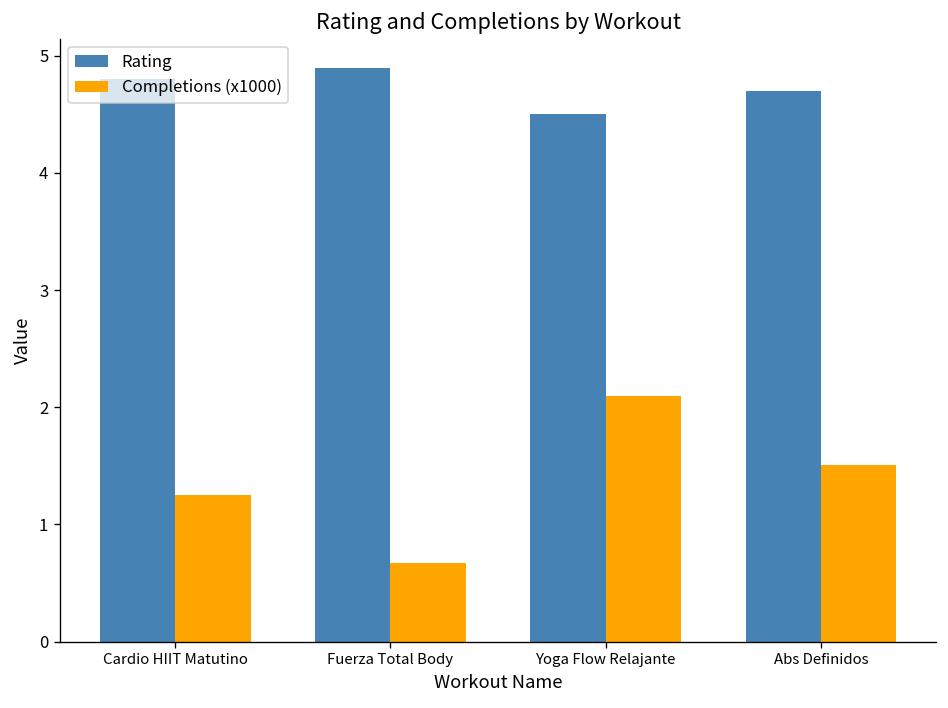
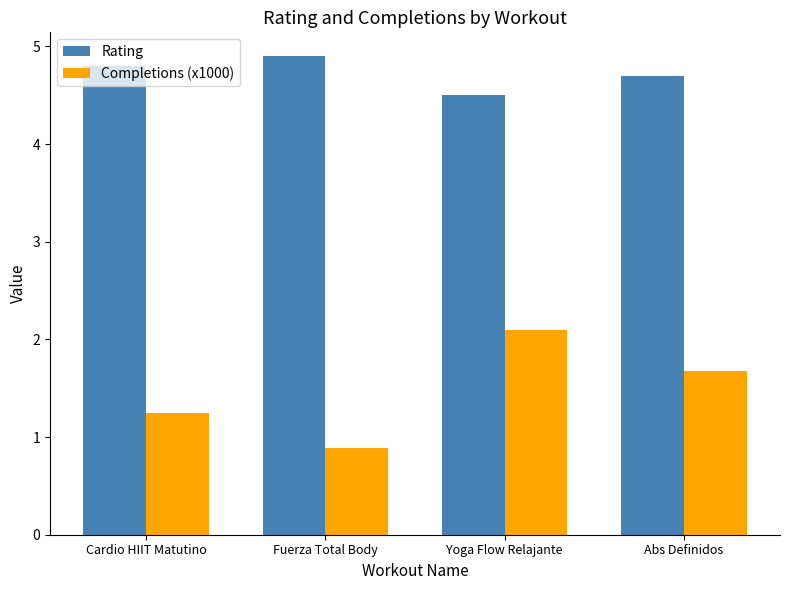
  {
    "Rating": {
      "Fuerza Total Body": 4.9,
      "Yoga Flow Relajante": 4.5,
      "Abs Definidos": 4.7
    },
    "Completions (x1000)": {
      "Cardio HIIT Matutino": 1.3,
-     "Fuerza Total Body": 0.7,
+     "Fuerza Total Body": 0.9,
      "Yoga Flow Relajante": 2.1,
-     "Abs Definidos": 1.5
+     "Abs Definidos": 1.7
    }
  }
